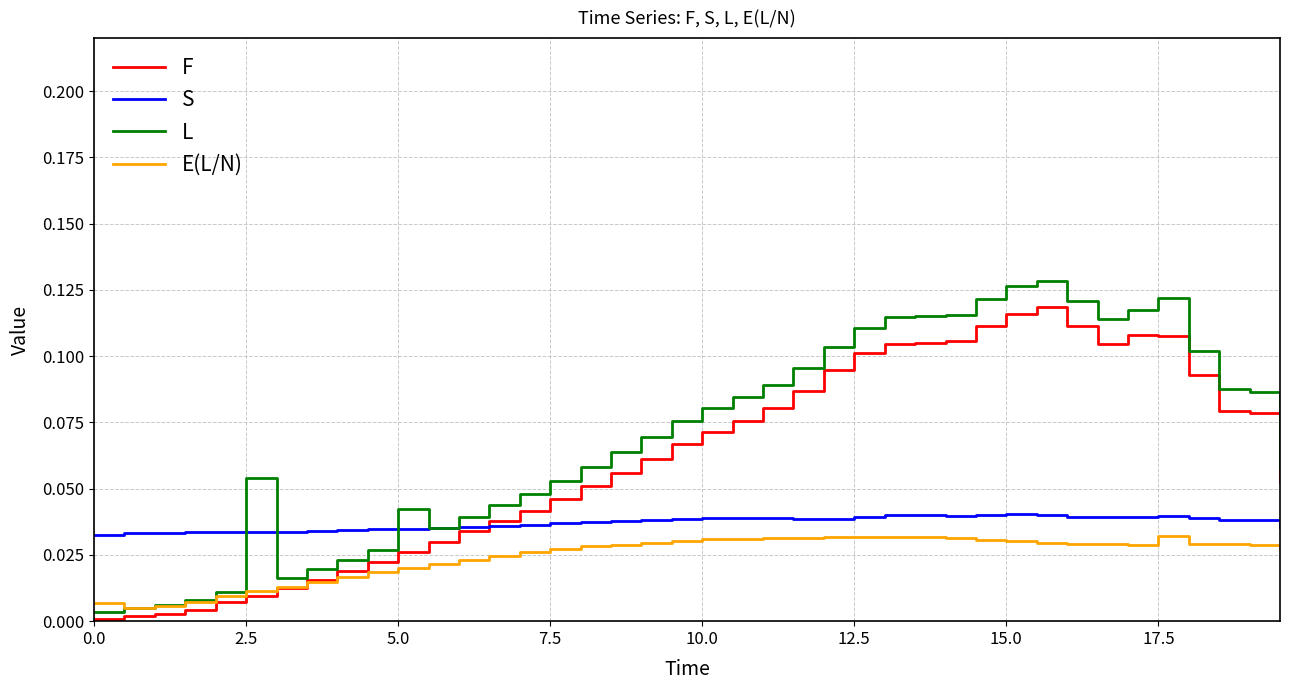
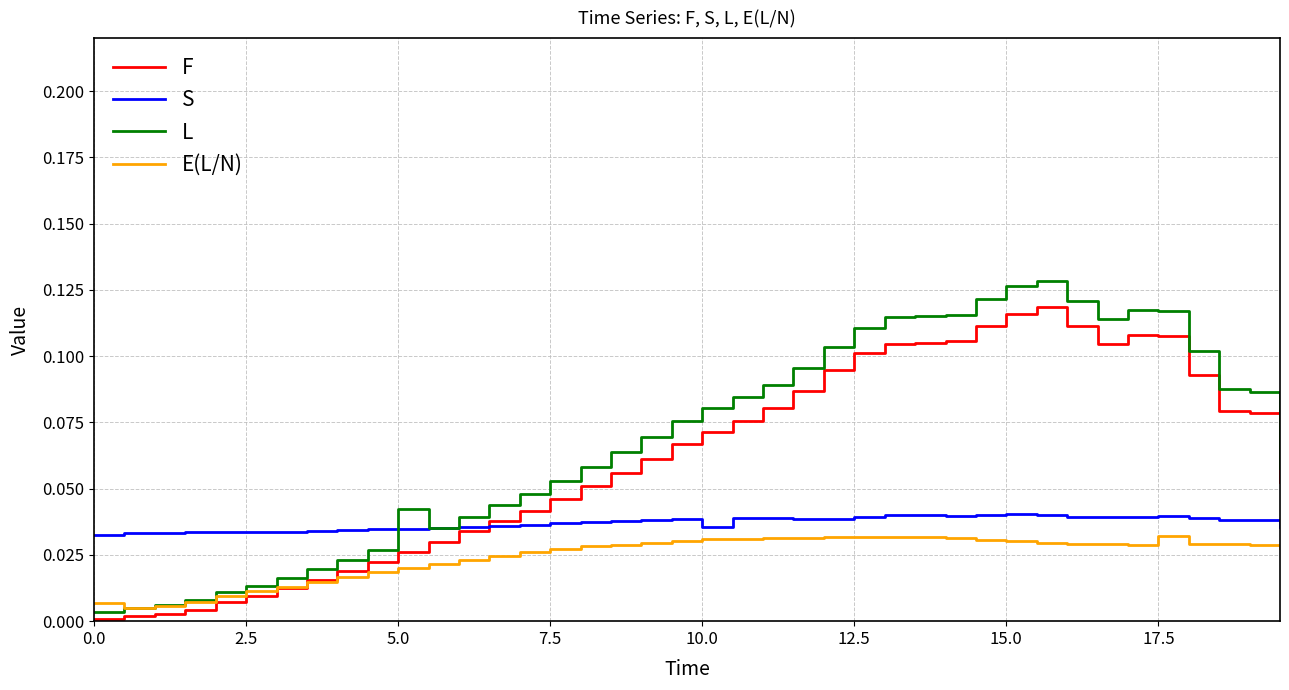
  {
    "F": {
      "0.0": 0.001,
      "2.5": 0.010,
      "5.0": 0.026,
      "7.5": 0.046,
      "10.0": 0.071,
      "12.5": 0.101,
      "15.0": 0.116,
      "17.5": 0.107
    },
    "S": {
      "0.0": 0.033,
      "2.5": 0.034,
      "5.0": 0.035,
      "7.5": 0.037,
-     "10.0": 0.039,
+     "10.0": 0.035,
      "12.5": 0.039,
      "15.0": 0.040,
      "17.5": 0.040
    },
    "L": {
      "0.0": 0.004,
-     "2.5": 0.054,
+     "2.5": 0.013,
      "5.0": 0.042,
      "7.5": 0.053,
      "10.0": 0.080,
      "12.5": 0.111,
      "15.0": 0.126,
-     "17.5": 0.122
+     "17.5": 0.117
    },
    "E(L/N)": {
      "0.0": 0.007,
      "2.5": 0.011,
      "5.0": 0.020,
      "7.5": 0.027,
      "10.0": 0.031,
      "12.5": 0.032,
      "15.0": 0.030,
      "17.5": 0.032
    }
  }
